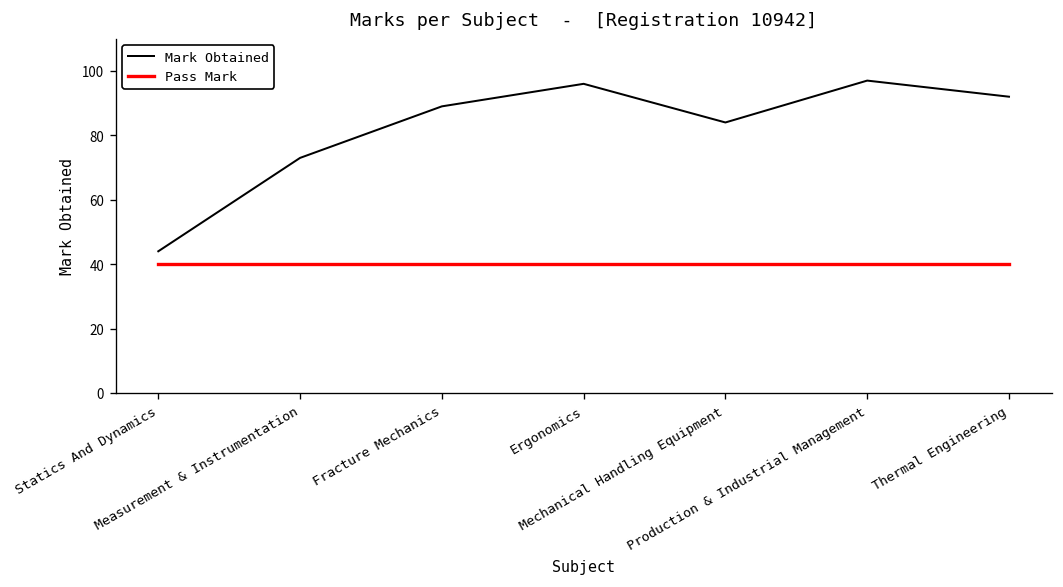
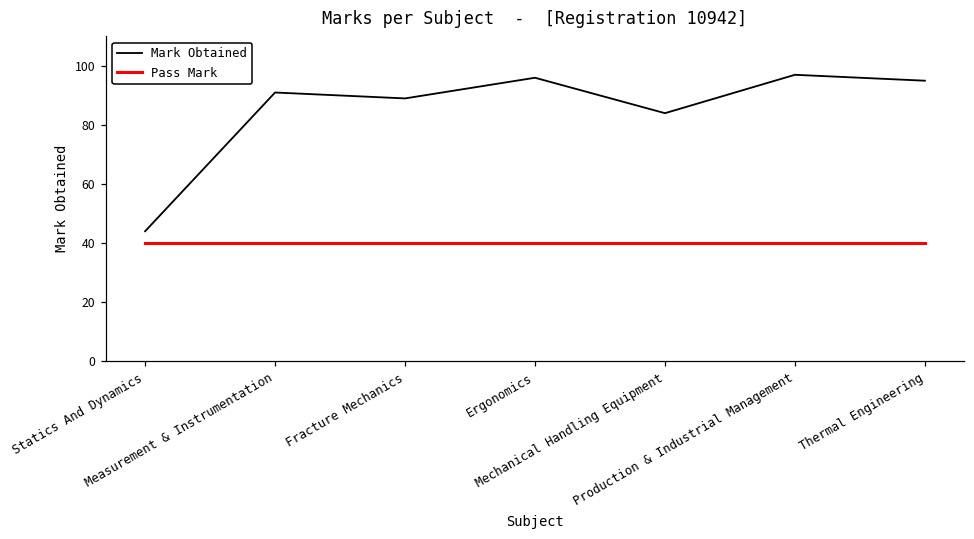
  {
    "Mark Obtained": {
      "Statics And Dynamics": 44,
-     "Measurement & Instrumentation": 73,
+     "Measurement & Instrumentation": 91,
      "Fracture Mechanics": 89,
      "Ergonomics": 96,
      "Mechanical Handling Equipment": 84,
      "Production & Industrial Management": 97,
-     "Thermal Engineering": 92
+     "Thermal Engineering": 95
    },
    "Pass Mark": {
      "Statics And Dynamics": 40,
      "Measurement & Instrumentation": 40,
      "Fracture Mechanics": 40,
      "Ergonomics": 40,
      "Mechanical Handling Equipment": 40,
      "Production & Industrial Management": 40,
      "Thermal Engineering": 40
    }
  }
